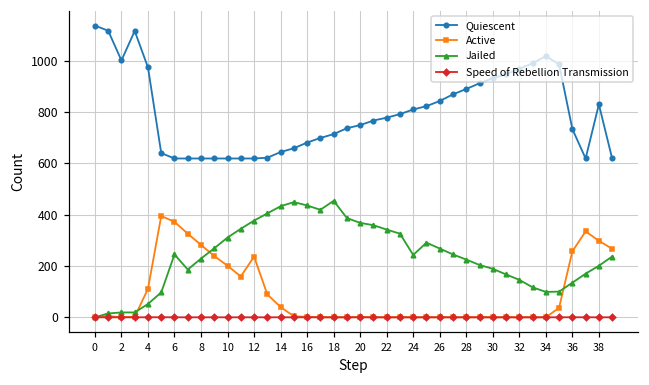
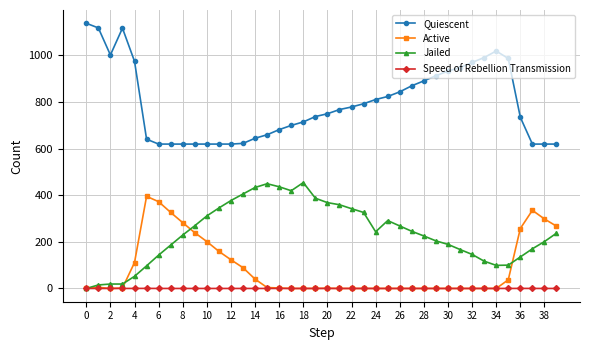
  {
    "Quiescent": {
      "0": 1140,
      "2": 1000,
      "4": 970,
      "6": 620,
      "8": 620,
      "10": 620,
      "12": 620,
      "14": 640,
      "16": 680,
      "18": 710,
      "20": 750,
      "22": 780,
      "24": 810,
      "26": 840,
      "28": 890,
      "36": 730,
-     "38": 830
+     "38": 620
    },
    "Active": {
      "4": 110,
      "6": 370,
      "8": 280,
      "10": 200,
-     "12": 240,
+     "12": 120,
      "14": 40,
      "36": 260,
      "38": 300
    },
    "Jailed": {
      "2": 20,
      "4": 50,
-     "6": 250,
+     "6": 140,
      "8": 230,
      "10": 310,
      "12": 380,
      "14": 430,
      "16": 440,
      "18": 450,
      "20": 370,
      "22": 340,
      "24": 240,
      "26": 270,
      "28": 230,
      "30": 190,
      "32": 150,
      "34": 100,
      "36": 140,
      "38": 200
    },
    "Speed of Rebellion Transmission": {
      "4": 0,
      "6": 0,
      "8": 0,
      "10": 0,
      "12": 0,
      "14": 0,
      "36": 0,
      "38": 0
    }
  }
